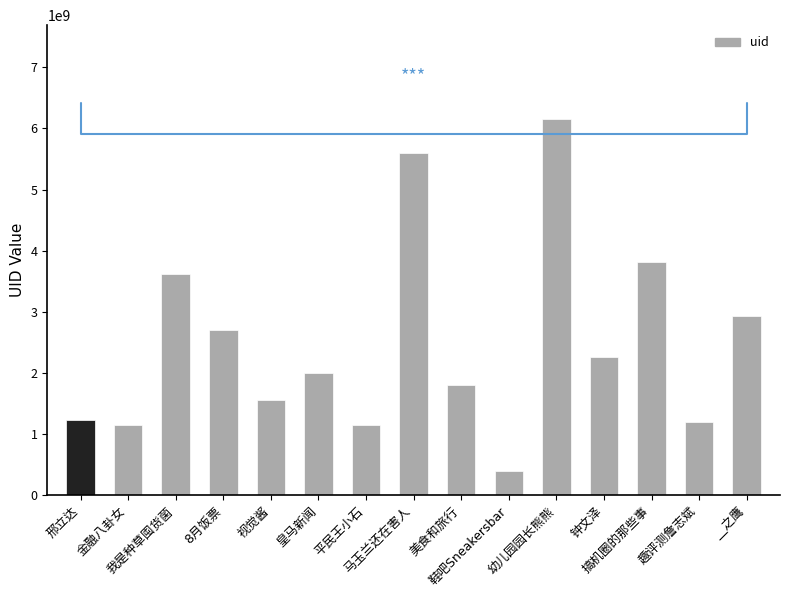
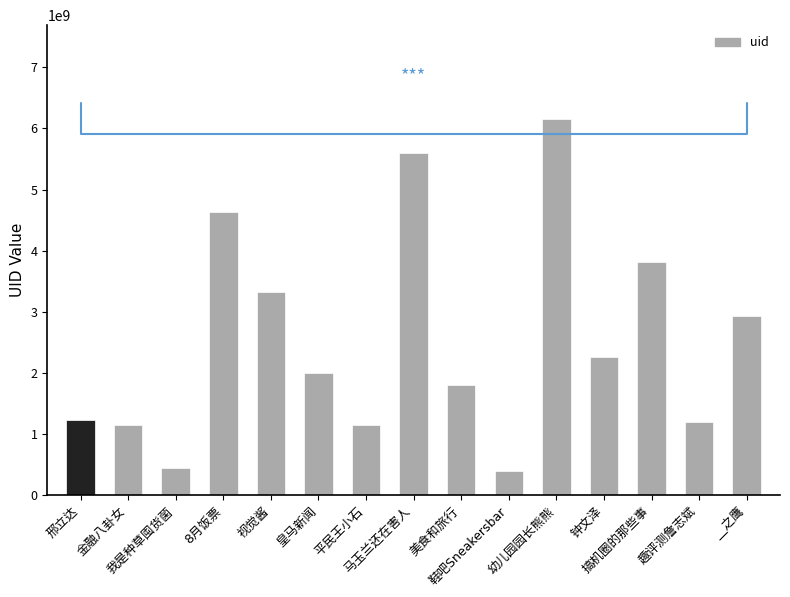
  {
    "邢立达": 1200000000,
    "金融八卦女": 1200000000,
-   "我是种草囤货菌": 3600000000,
-   "8月饭票": 2700000000,
-   "视觉酱": 1600000000,
+   "我是种草囤货菌": 400000000,
+   "8月饭票": 4600000000,
+   "视觉酱": 3300000000,
    "皇马新闻": 2000000000,
    "平民王小石": 1200000000,
    "马玉兰还在害人": 5600000000,
    "美食和旅行": 1800000000,
    "鞋吧Sneakersbar": 400000000,
    "幼儿园园长熊熊": 6200000000,
    "钟文泽": 2300000000,
    "搞机圈的那些事": 3800000000,
    "趣评测詹志斌": 1200000000,
    "__之鹰": 2900000000
  }
